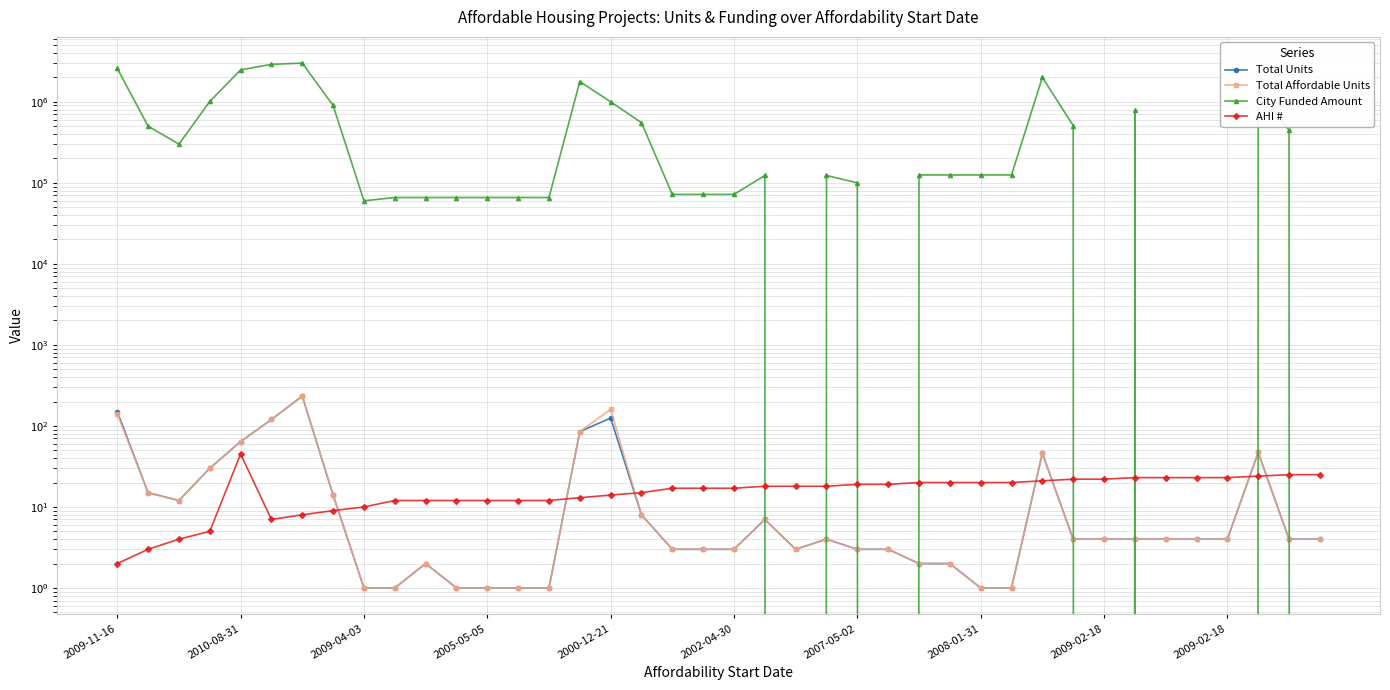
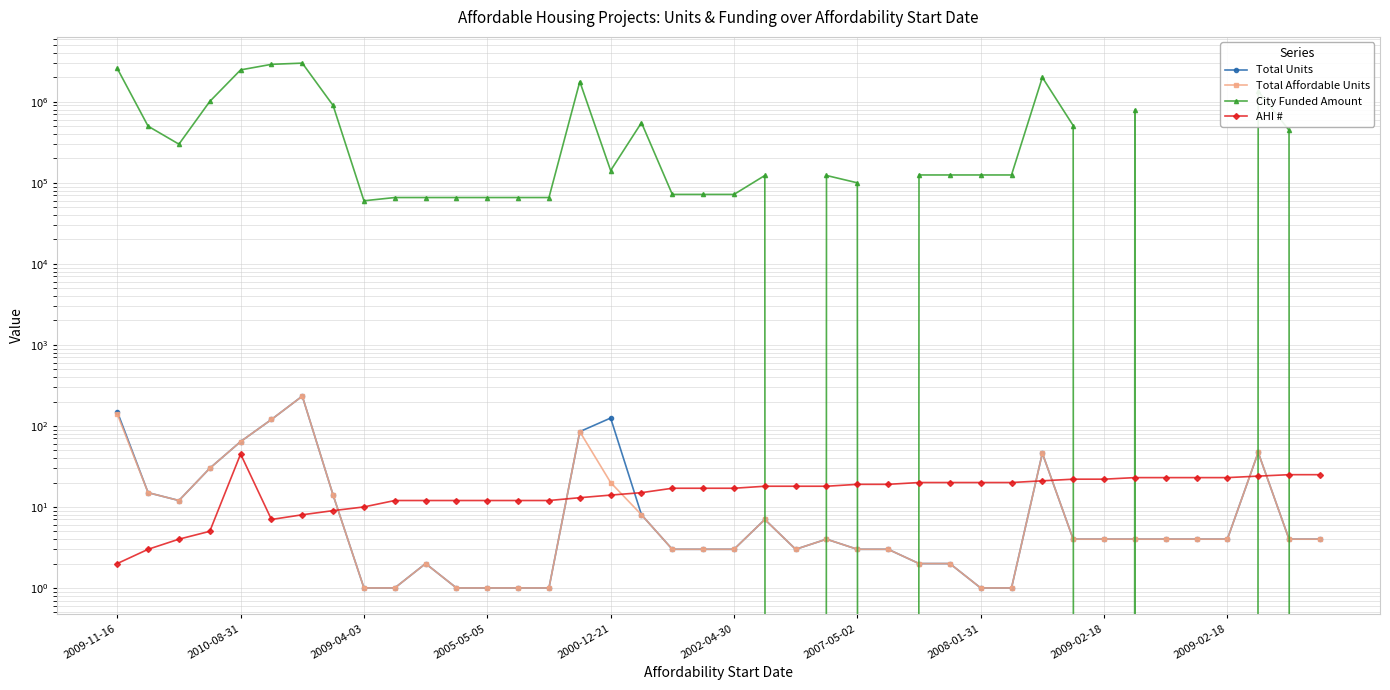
  {
    "Total Units": {
      "2000-12-21": 130
    },
    "Total Affordable Units": {
-     "2000-12-21": 160
+     "2000-12-21": 20
    },
    "City Funded Amount": {
      "2009-11-16": 2600000,
      "2010-08-31": 2500000,
      "2009-04-03": 60000,
-     "2000-12-21": 1000000
+     "2000-12-21": 140000
    },
    "AHI #": {
      "2009-11-16": 2,
      "2010-08-31": 50,
      "2009-04-03": 10,
      "2000-12-21": 14
    }
  }
